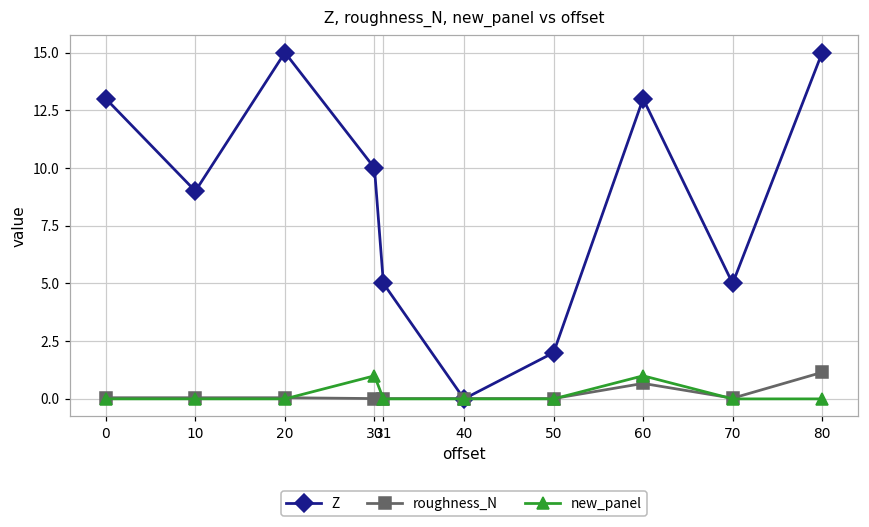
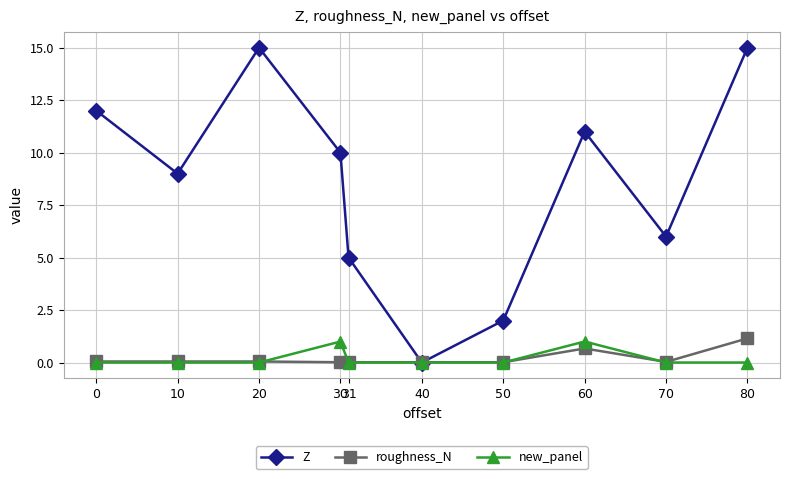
  {
    "Z": {
-     "0": 13,
+     "0": 12,
      "10": 9,
      "20": 15,
      "50": 2,
-     "60": 13,
-     "70": 5,
+     "60": 11,
+     "70": 6,
      "80": 15
    },
    "roughness_N": {
      "60": 0.7,
      "80": 1.2
    },
    "new_panel": {
      "60": 1,
      "80": 0
    }
  }
